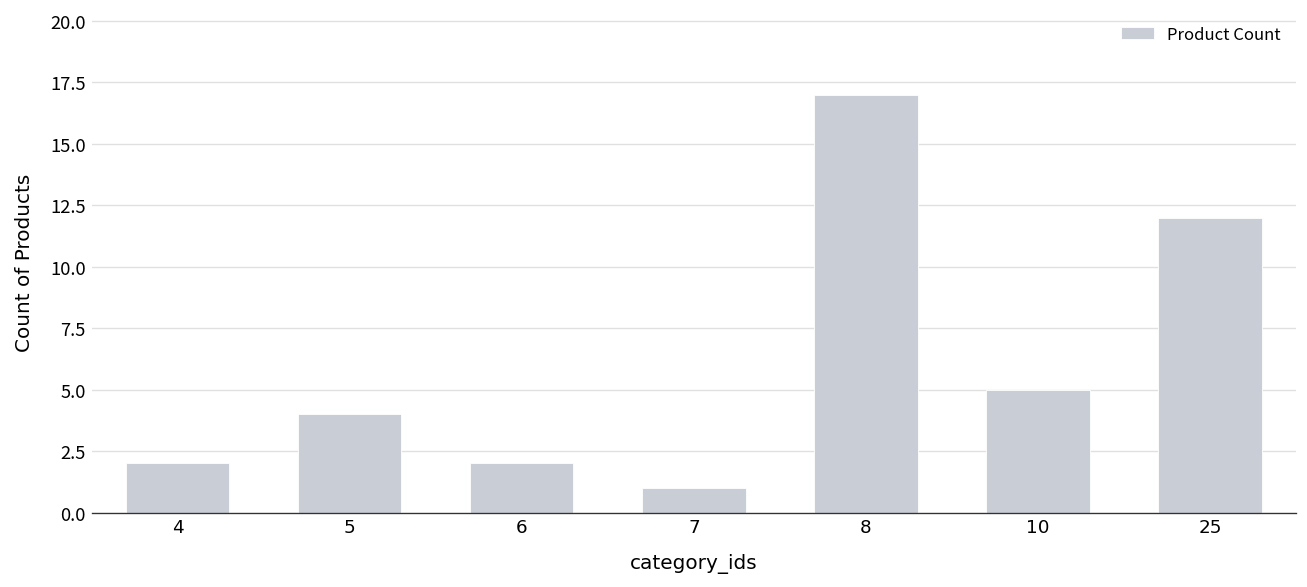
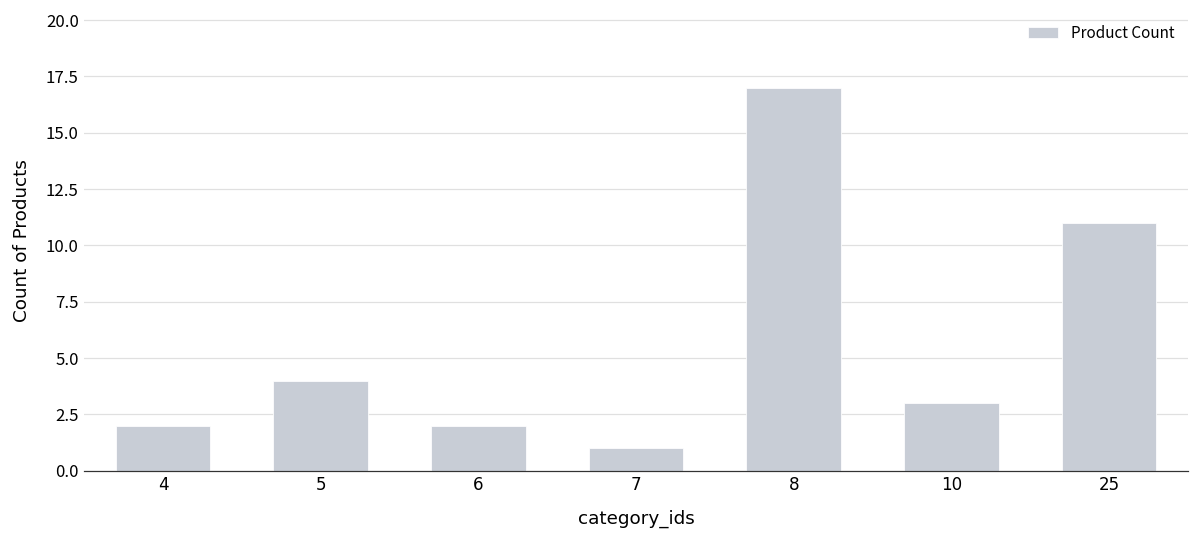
  {
    "4": 2,
    "5": 4,
    "6": 2,
    "7": 1,
    "8": 17,
-   "10": 5,
-   "25": 12
+   "10": 3,
+   "25": 11
  }
